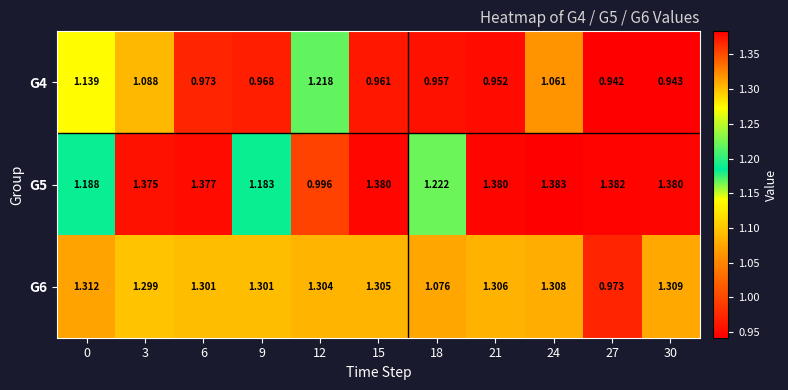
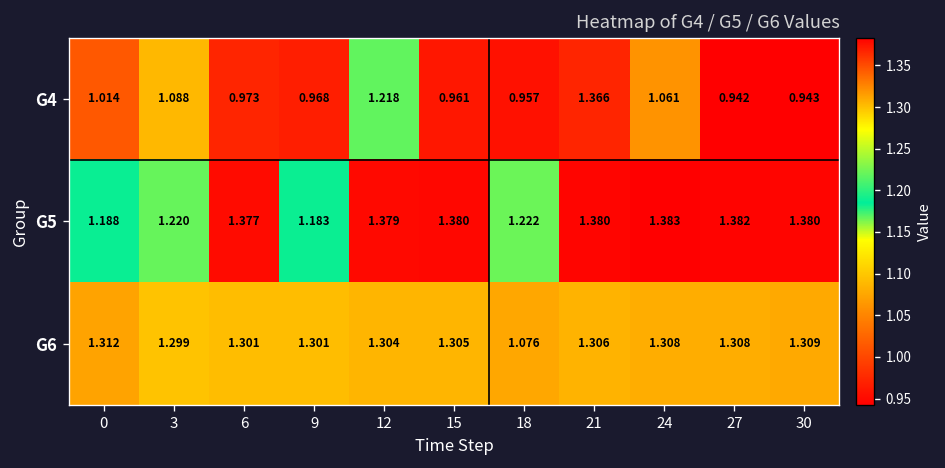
  {
    "G4": {
-     "0": 1.139,
+     "0": 1.014,
      "3": 1.088,
      "6": 0.973,
      "9": 0.968,
      "12": 1.218,
      "15": 0.961,
      "18": 0.957,
-     "21": 0.952,
+     "21": 1.366,
      "24": 1.061,
      "27": 0.942,
      "30": 0.943
    },
    "G5": {
      "0": 1.188,
-     "3": 1.375,
+     "3": 1.220,
      "6": 1.377,
      "9": 1.183,
-     "12": 0.996,
+     "12": 1.379,
      "15": 1.380,
      "18": 1.222,
      "21": 1.380,
      "24": 1.383,
      "27": 1.382,
      "30": 1.380
    },
    "G6": {
      "0": 1.312,
      "3": 1.299,
      "6": 1.301,
      "9": 1.301,
      "12": 1.304,
      "15": 1.305,
      "18": 1.076,
      "21": 1.306,
      "24": 1.308,
-     "27": 0.973,
+     "27": 1.308,
      "30": 1.309
    }
  }
